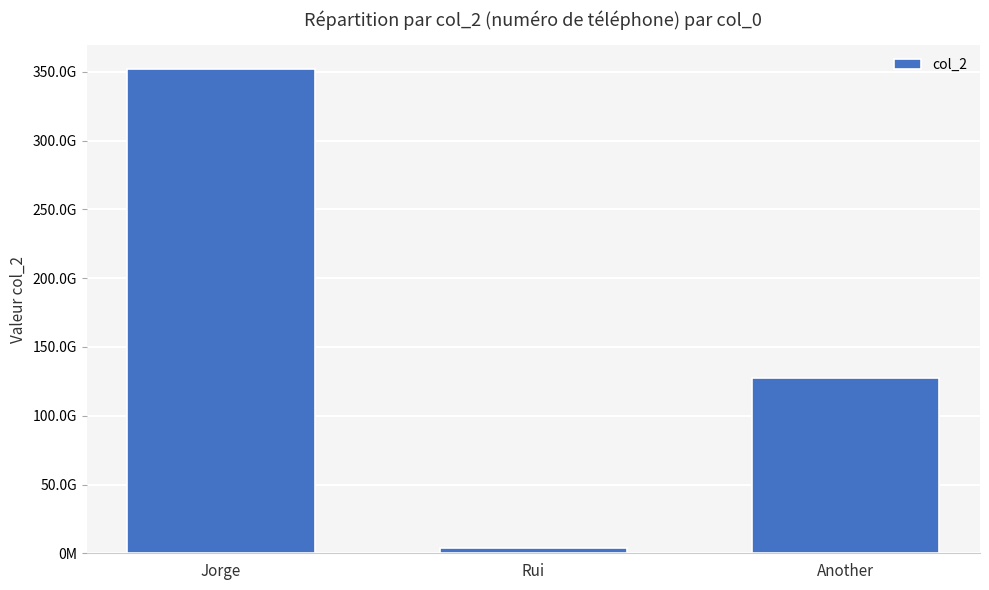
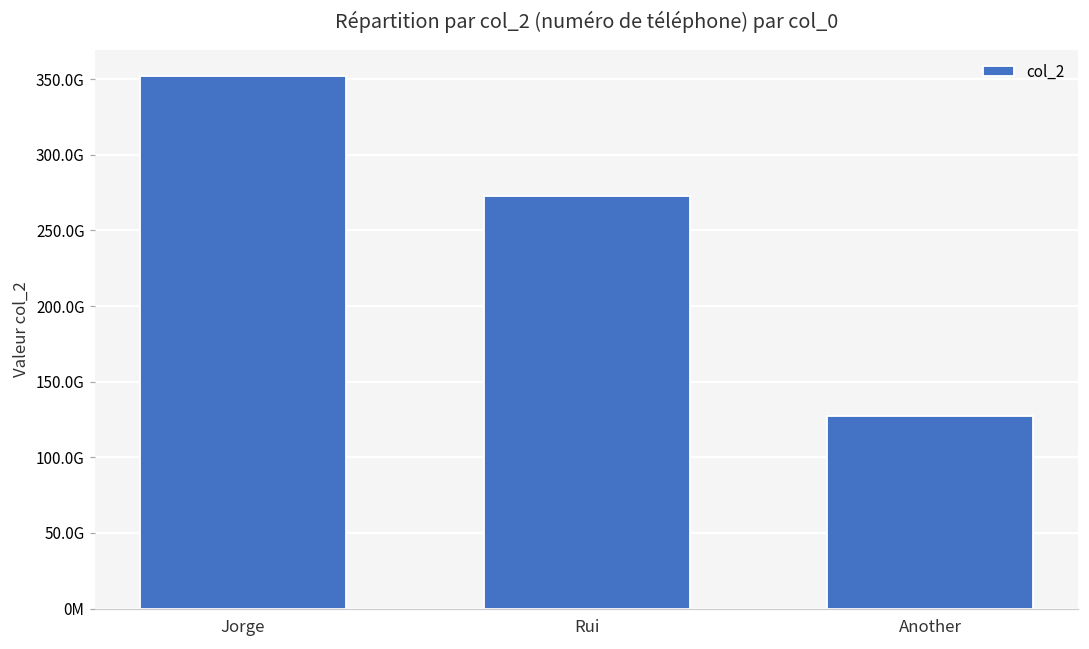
  {
    "Jorge": 352000000000,
-   "Rui": 4000000000,
+   "Rui": 272000000000,
    "Another": 128000000000
  }
